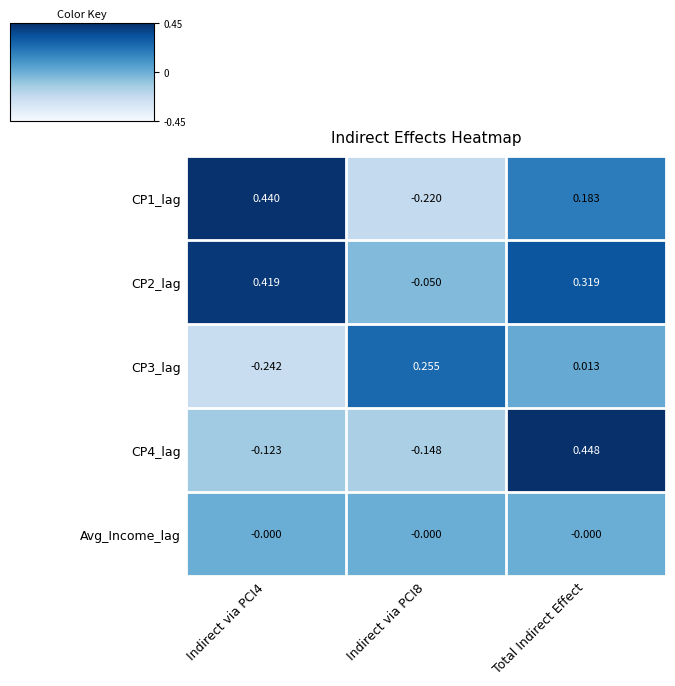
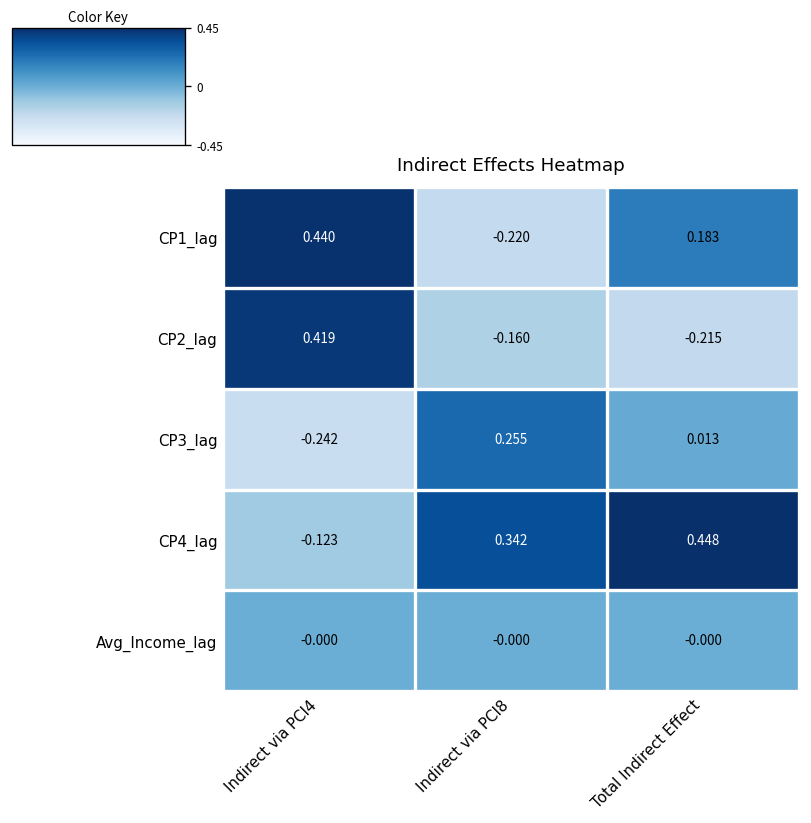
  {
    "CP1_lag": {
      "Indirect via PCI4": 0.440,
      "Indirect via PCI8": -0.220,
      "Total Indirect Effect": 0.183
    },
    "CP2_lag": {
      "Indirect via PCI4": 0.419,
-     "Indirect via PCI8": -0.050,
-     "Total Indirect Effect": 0.319
+     "Indirect via PCI8": -0.160,
+     "Total Indirect Effect": -0.215
    },
    "CP3_lag": {
      "Indirect via PCI4": -0.242,
      "Indirect via PCI8": 0.255,
      "Total Indirect Effect": 0.013
    },
    "CP4_lag": {
      "Indirect via PCI4": -0.123,
-     "Indirect via PCI8": -0.148,
+     "Indirect via PCI8": 0.342,
      "Total Indirect Effect": 0.448
    },
    "Avg_Income_lag": {
      "Indirect via PCI4": -0.000,
      "Indirect via PCI8": -0.000,
      "Total Indirect Effect": -0.000
    }
  }
